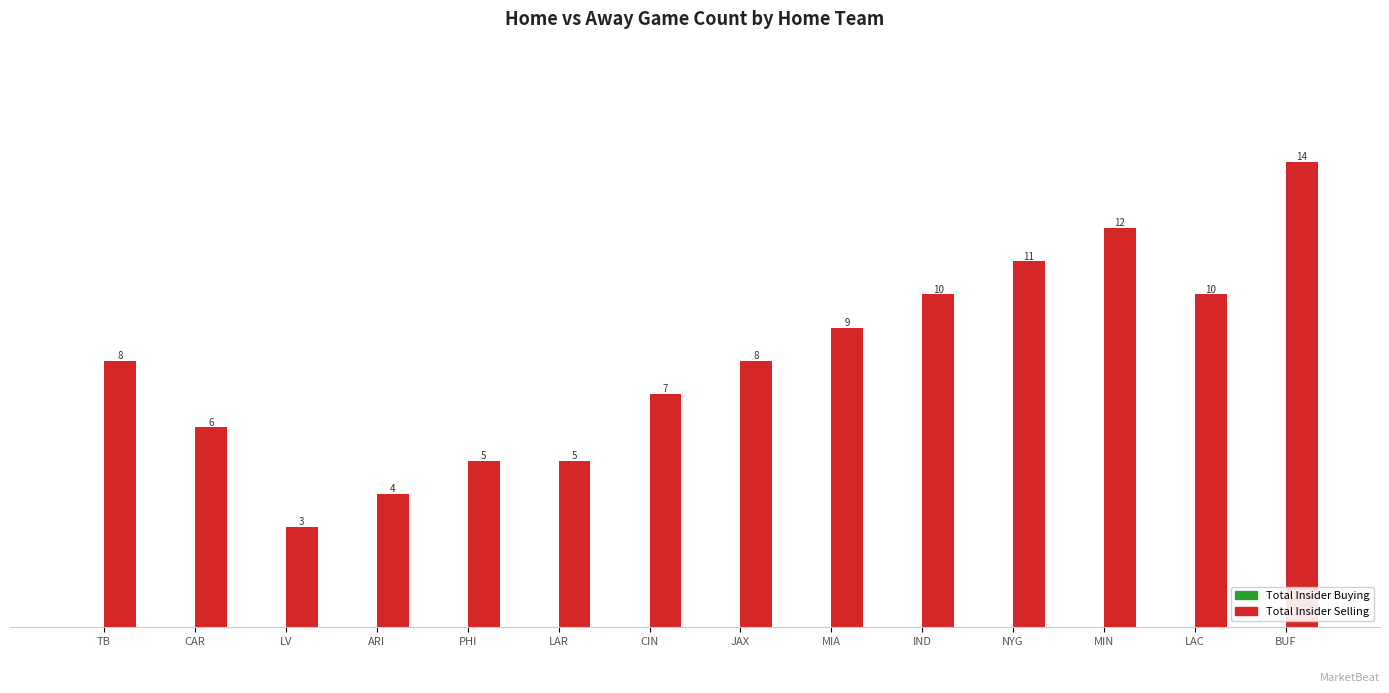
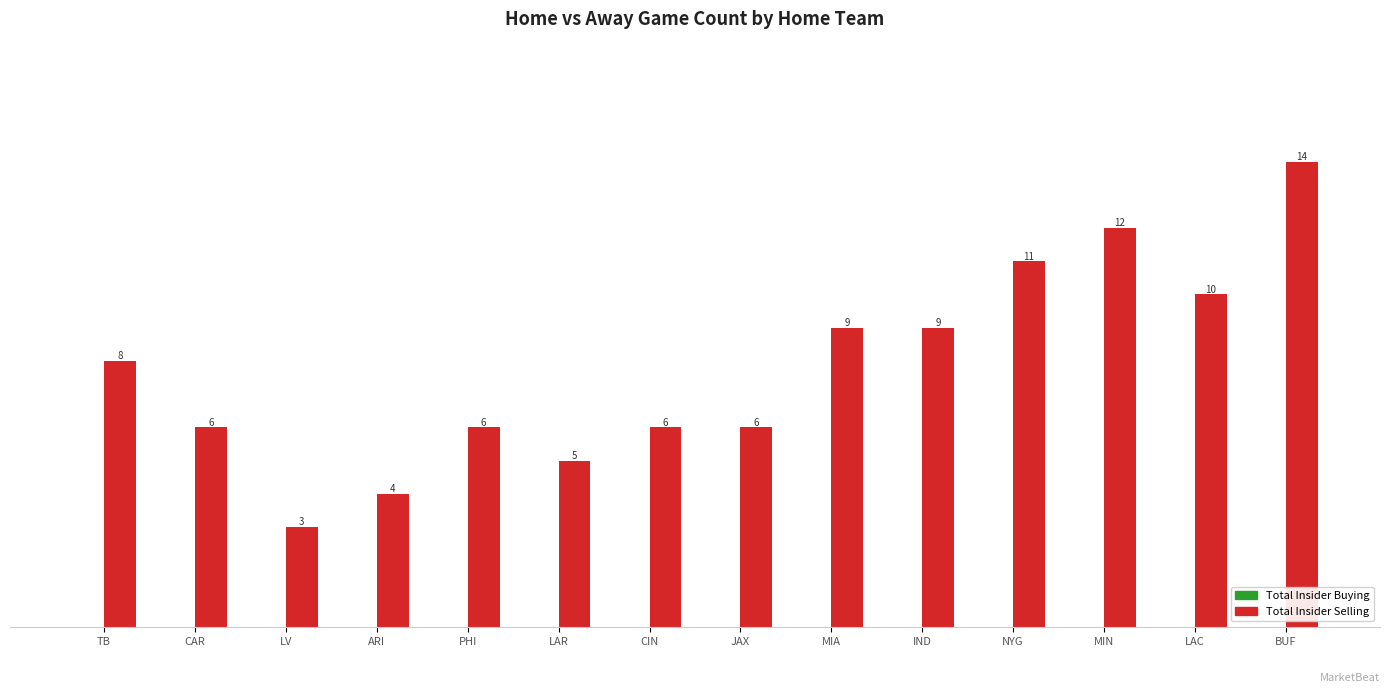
  {
    "Total Insider Selling": {
      "TB": 8,
      "CAR": 6,
      "LV": 3,
      "ARI": 4,
-     "PHI": 5,
+     "PHI": 6,
      "LAR": 5,
-     "CIN": 7,
-     "JAX": 8,
+     "CIN": 6,
+     "JAX": 6,
      "MIA": 9,
-     "IND": 10,
+     "IND": 9,
      "NYG": 11,
      "MIN": 12,
      "LAC": 10,
      "BUF": 14
    }
  }
